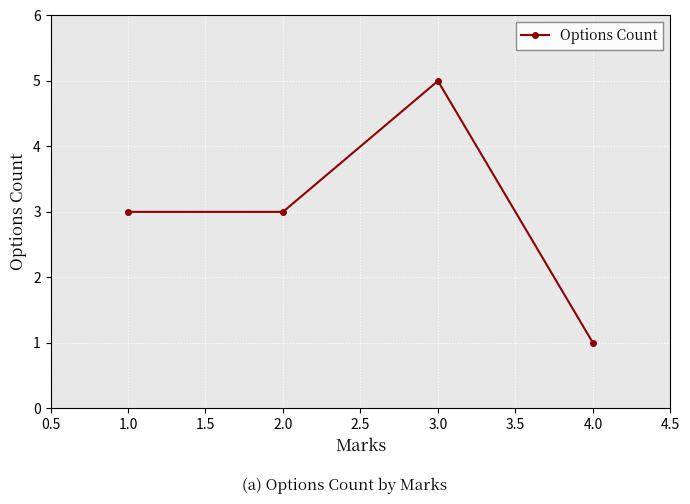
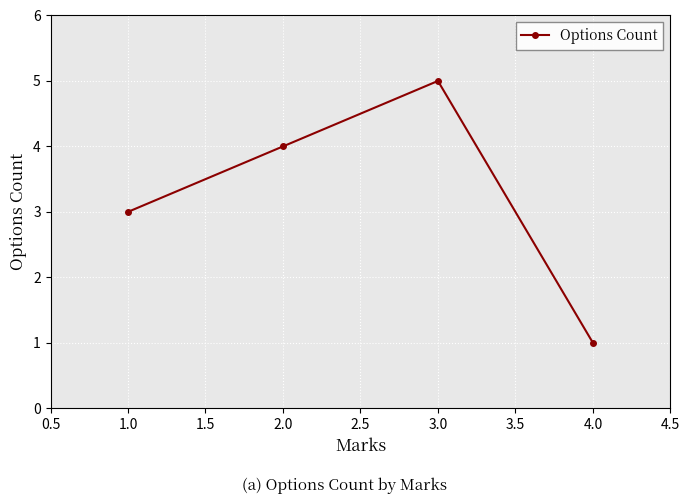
  {
    "1.0": 3,
-   "2.0": 3,
+   "2.0": 4,
    "3.0": 5,
    "4.0": 1
  }
